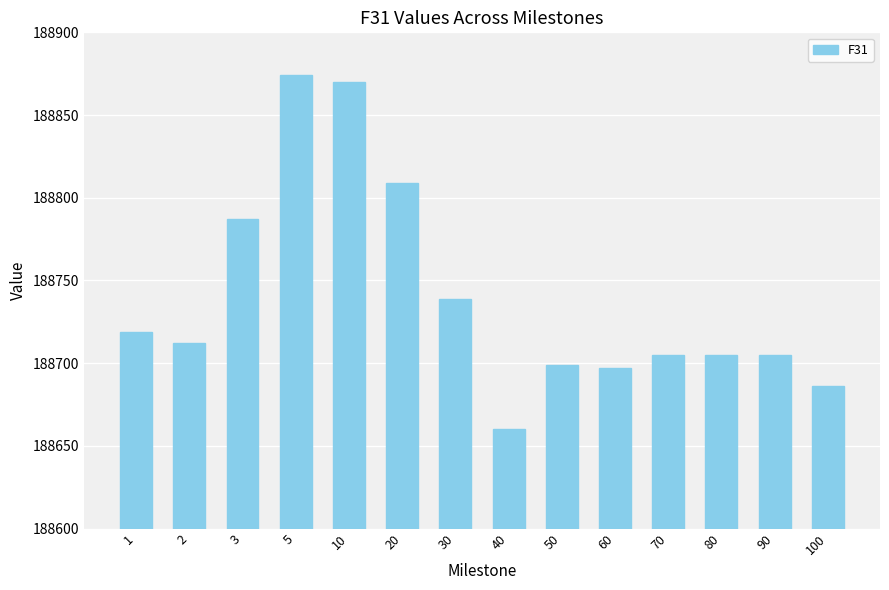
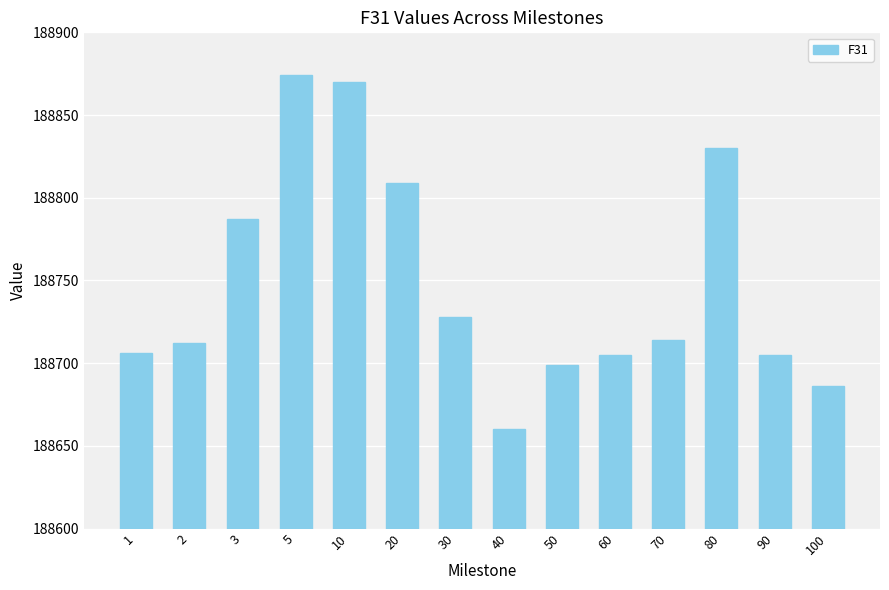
  {
-   "1": 188719,
+   "1": 188706,
    "2": 188712,
    "3": 188787,
    "5": 188874,
    "10": 188870,
    "20": 188809,
-   "30": 188739,
+   "30": 188728,
    "40": 188660,
    "50": 188699,
-   "60": 188697,
-   "70": 188705,
-   "80": 188705,
+   "60": 188705,
+   "70": 188714,
+   "80": 188830,
    "90": 188705,
    "100": 188686
  }
